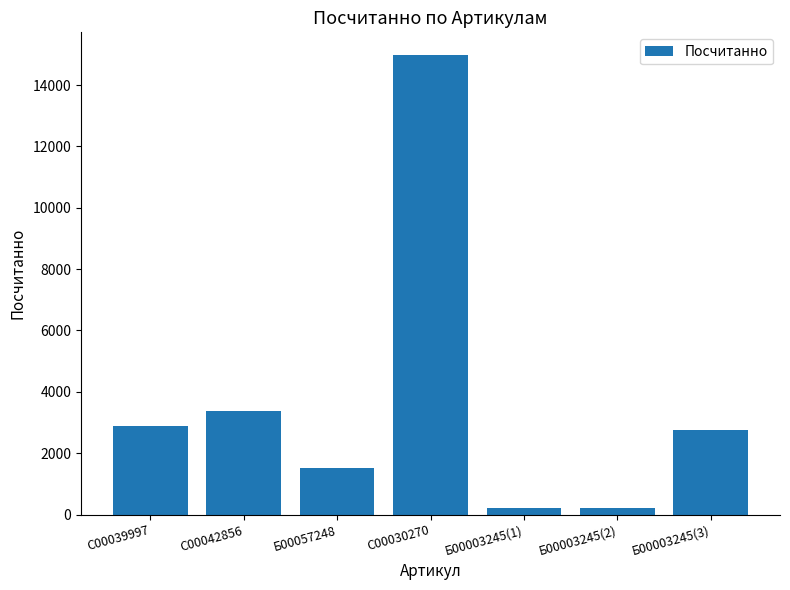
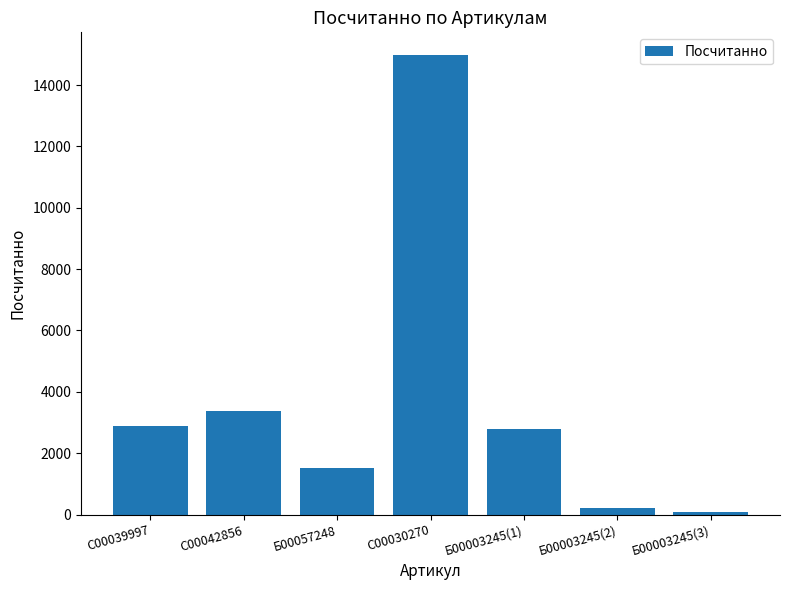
  {
    "C00039997": 2900,
    "C00042856": 3400,
    "Б00057248": 1500,
    "C00030270": 15000,
-   "Б00003245(1)": 200,
+   "Б00003245(1)": 2800,
    "Б00003245(2)": 200,
-   "Б00003245(3)": 2800
+   "Б00003245(3)": 100
  }
